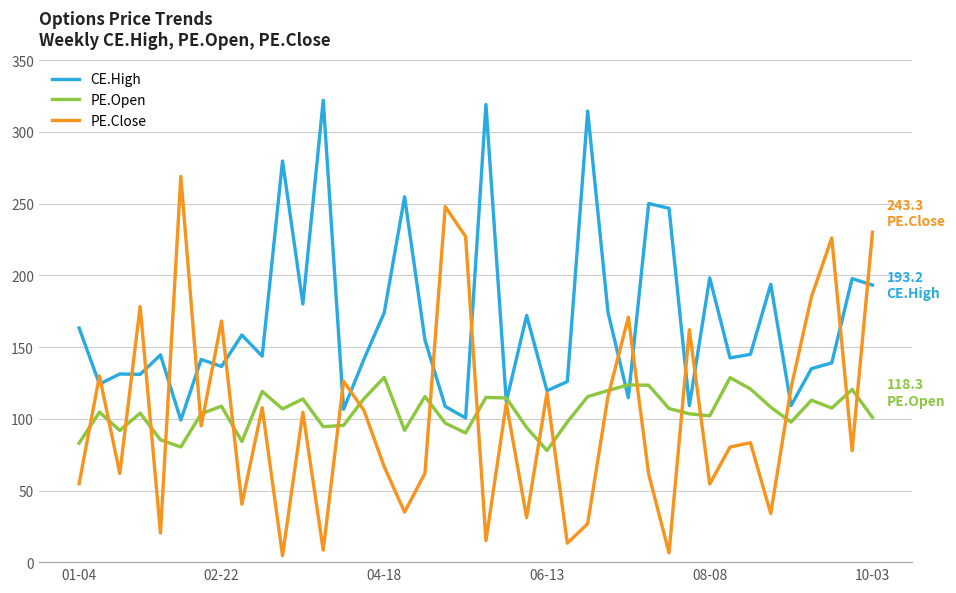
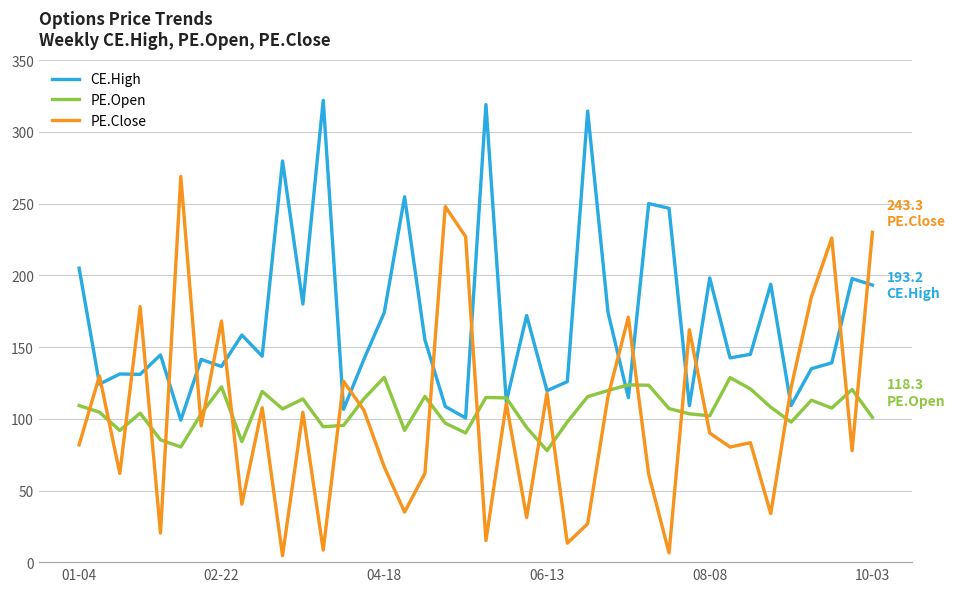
  {
    "CE.High": {
-     "01-04": 163,
+     "01-04": 205,
      "02-22": 137,
      "04-18": 174,
      "08-08": 198
    },
    "PE.Open": {
-     "01-04": 83,
-     "02-22": 109,
+     "01-04": 109,
+     "02-22": 122,
      "04-18": 129,
      "06-13": 78,
      "08-08": 102
    },
    "PE.Close": {
-     "01-04": 55,
+     "01-04": 82,
      "02-22": 168,
      "04-18": 67,
-     "08-08": 55
+     "08-08": 90
    }
  }
